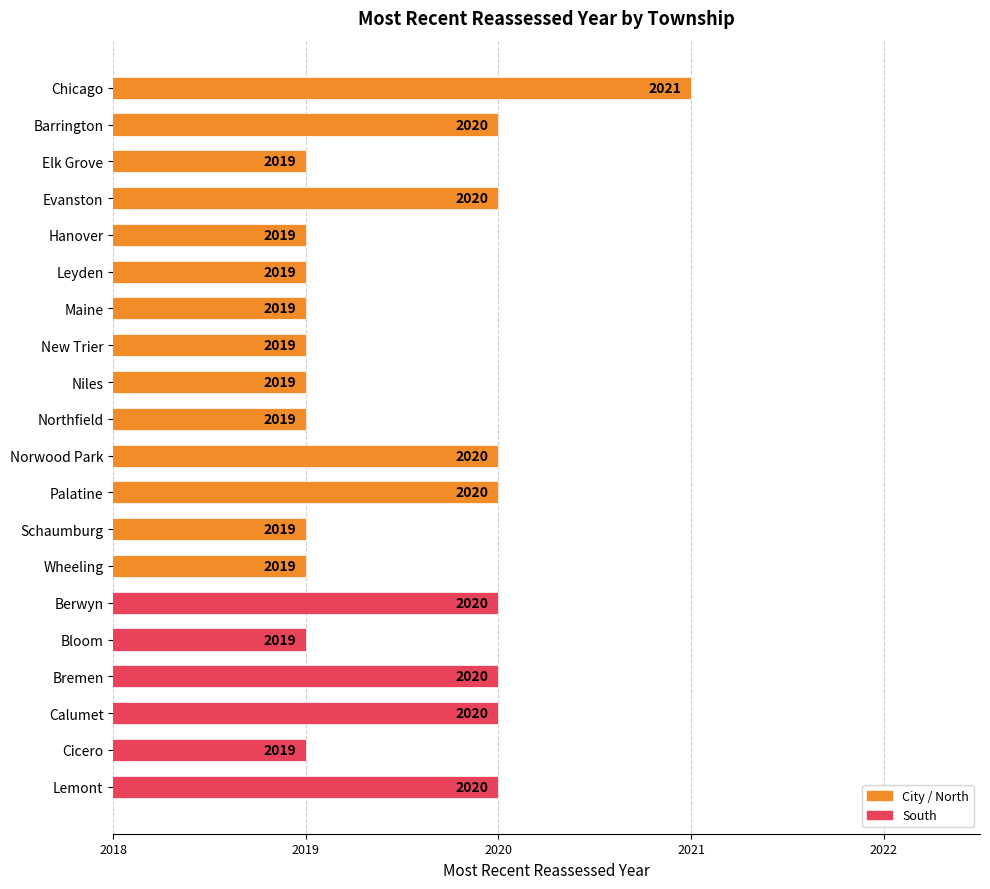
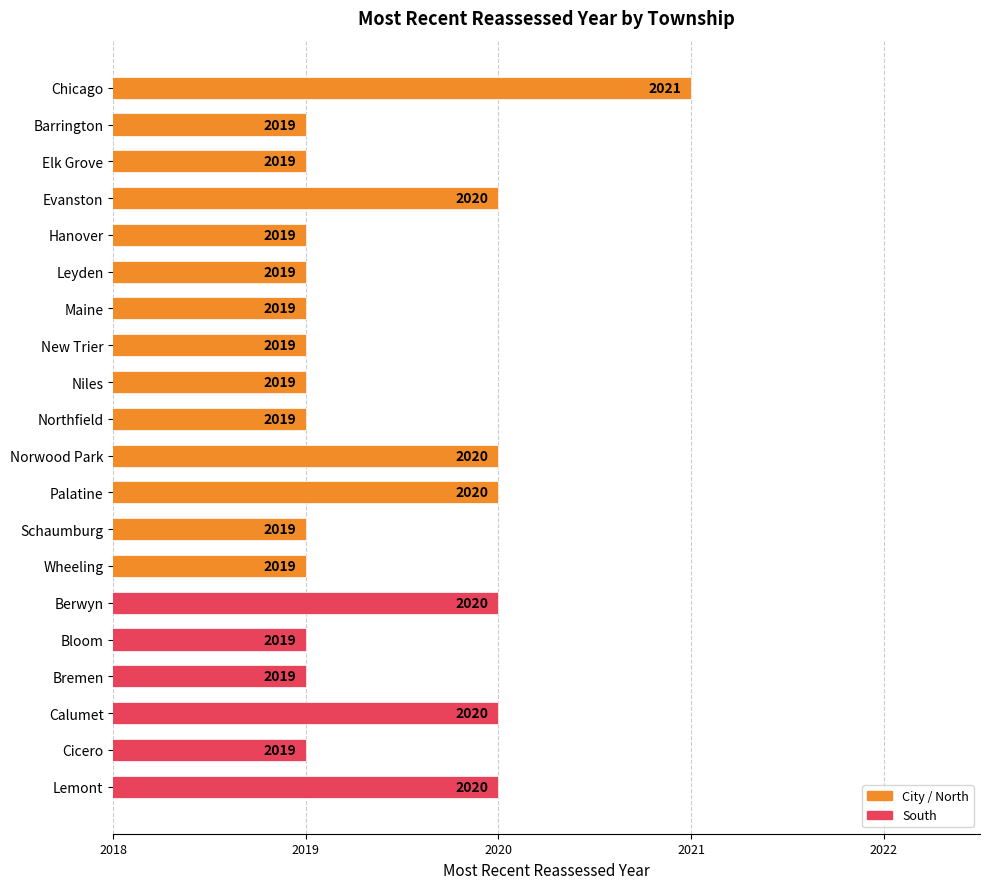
  {
    "Chicago": 2021,
-   "Barrington": 2020,
+   "Barrington": 2019,
    "Elk Grove": 2019,
    "Evanston": 2020,
    "Hanover": 2019,
    "Leyden": 2019,
    "Maine": 2019,
    "New Trier": 2019,
    "Niles": 2019,
    "Northfield": 2019,
    "Norwood Park": 2020,
    "Palatine": 2020,
    "Schaumburg": 2019,
    "Wheeling": 2019,
    "Berwyn": 2020,
    "Bloom": 2019,
-   "Bremen": 2020,
+   "Bremen": 2019,
    "Calumet": 2020,
    "Cicero": 2019,
    "Lemont": 2020
  }
